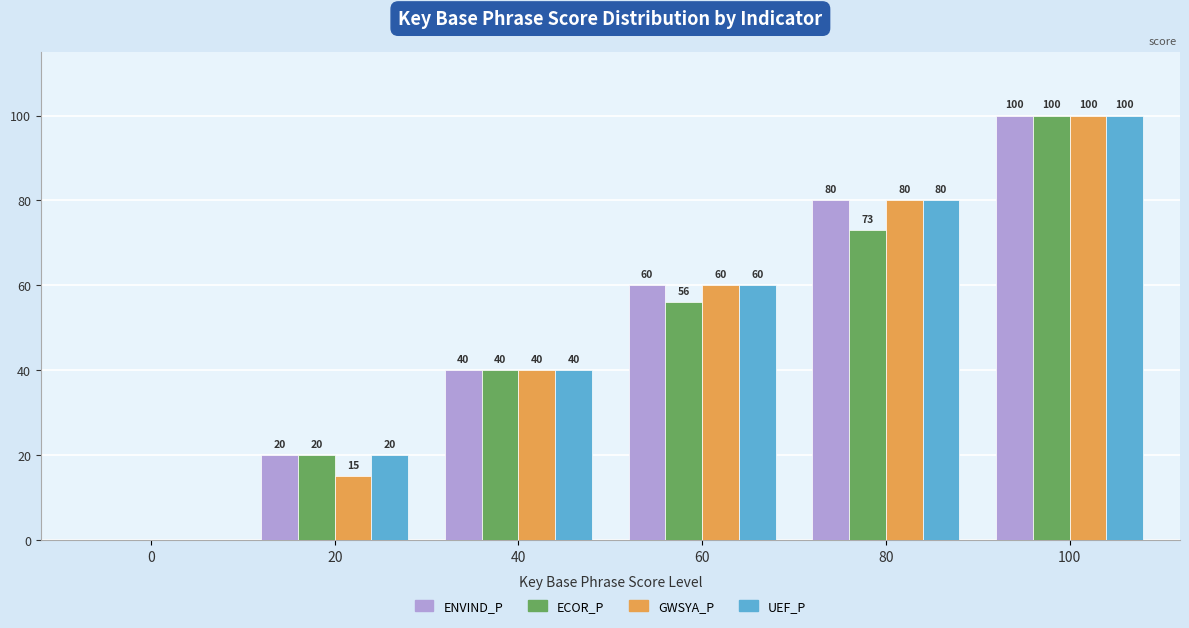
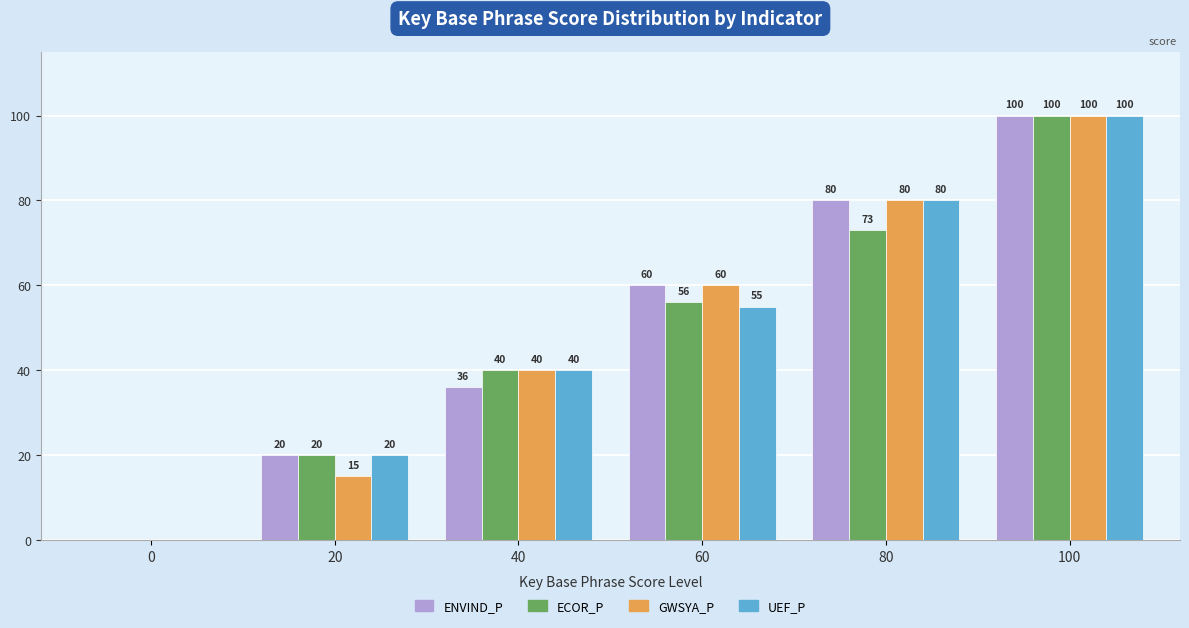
  {
    "ENVIND_P": {
      "20": 20,
-     "40": 40,
+     "40": 36,
      "60": 60,
      "80": 80,
      "100": 100
    },
    "ECOR_P": {
      "20": 20,
      "40": 40,
      "60": 56,
      "80": 73,
      "100": 100
    },
    "GWSYA_P": {
      "20": 15,
      "40": 40,
      "60": 60,
      "80": 80,
      "100": 100
    },
    "UEF_P": {
      "20": 20,
      "40": 40,
-     "60": 60,
+     "60": 55,
      "80": 80,
      "100": 100
    }
  }
